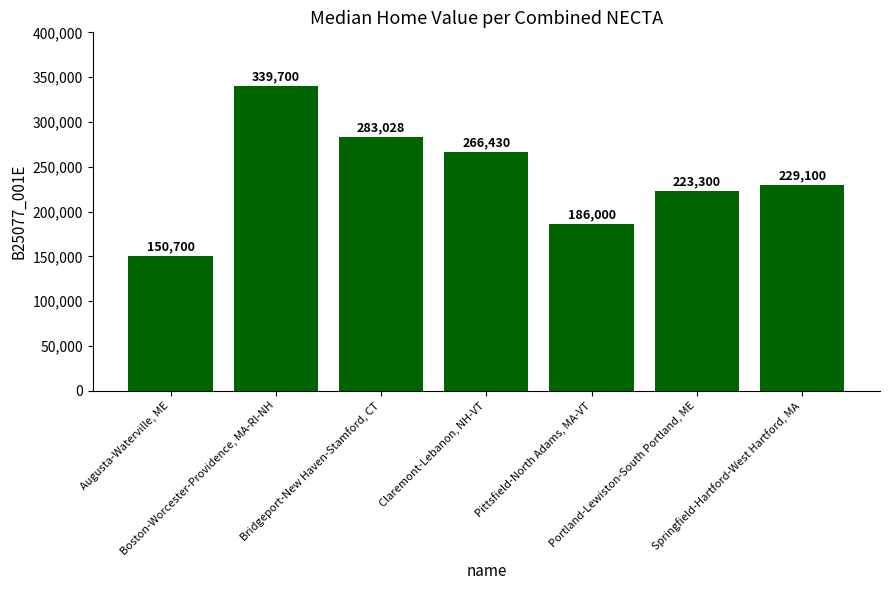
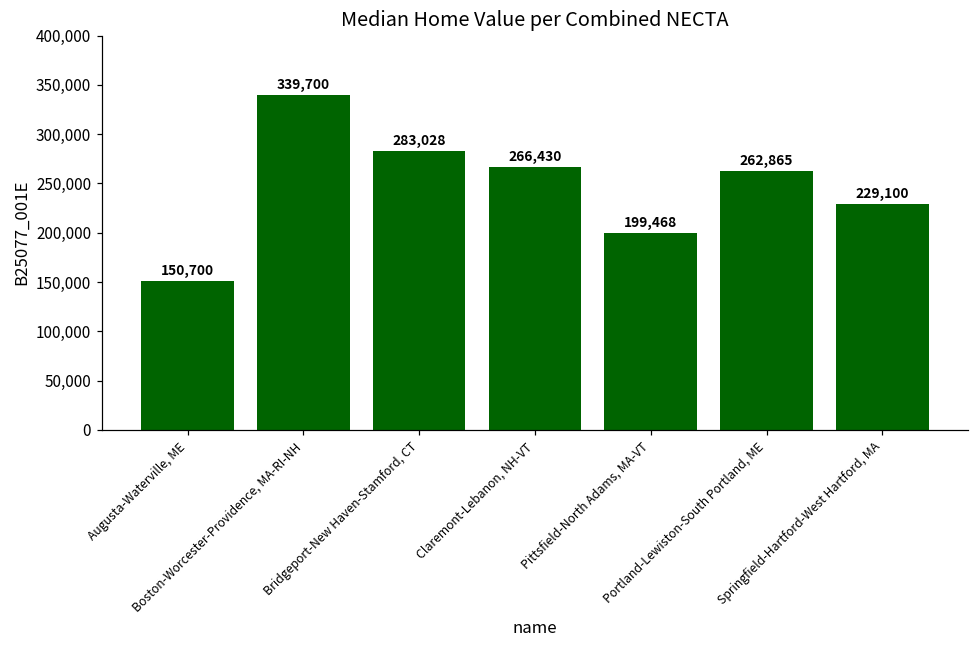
  {
    "Augusta-Waterville, ME": "150,700",
    "Boston-Worcester-Providence, MA-RI-NH": "339,700",
    "Bridgeport-New Haven-Stamford, CT": "283,028",
    "Claremont-Lebanon, NH-VT": "266,430",
-   "Pittsfield-North Adams, MA-VT": "186,000",
-   "Portland-Lewiston-South Portland, ME": "223,300",
+   "Pittsfield-North Adams, MA-VT": "199,468",
+   "Portland-Lewiston-South Portland, ME": "262,865",
    "Springfield-Hartford-West Hartford, MA": "229,100"
  }
